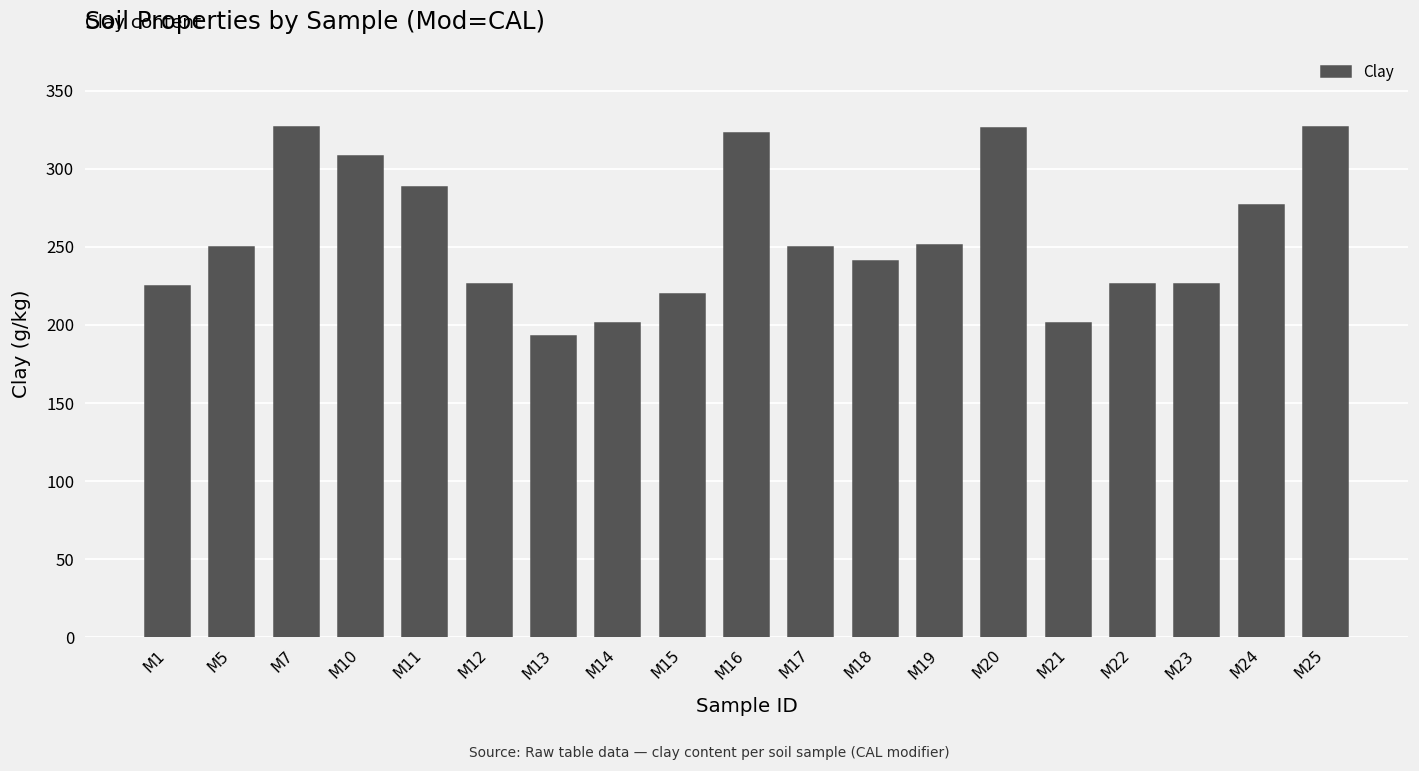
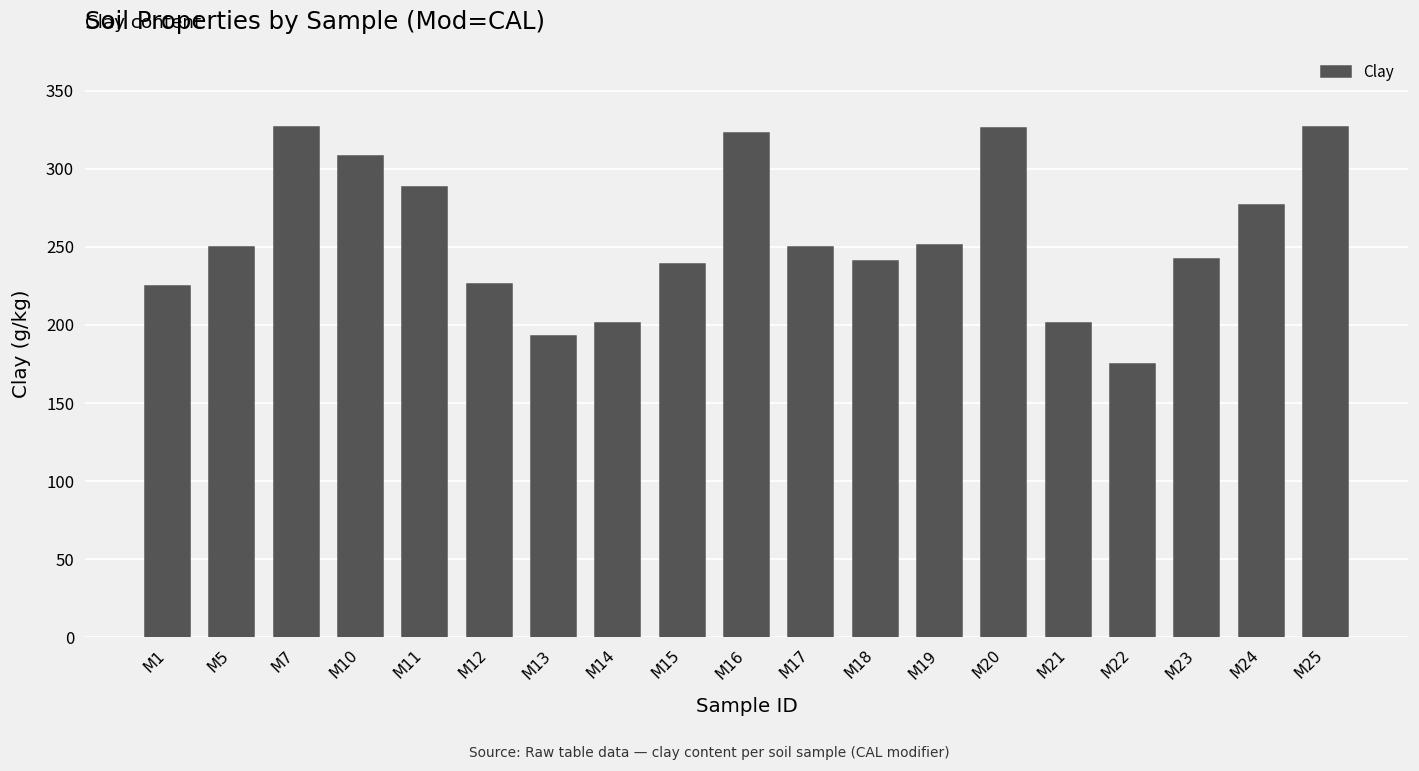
  {
    "M1": 225,
    "M5": 250,
    "M7": 327,
    "M10": 308,
    "M11": 288,
    "M12": 226,
    "M13": 193,
    "M14": 201,
-   "M15": 220,
+   "M15": 239,
    "M16": 323,
    "M17": 250,
    "M18": 241,
    "M19": 251,
    "M20": 326,
    "M21": 201,
-   "M22": 226,
-   "M23": 226,
+   "M22": 175,
+   "M23": 242,
    "M24": 277,
    "M25": 327
  }
